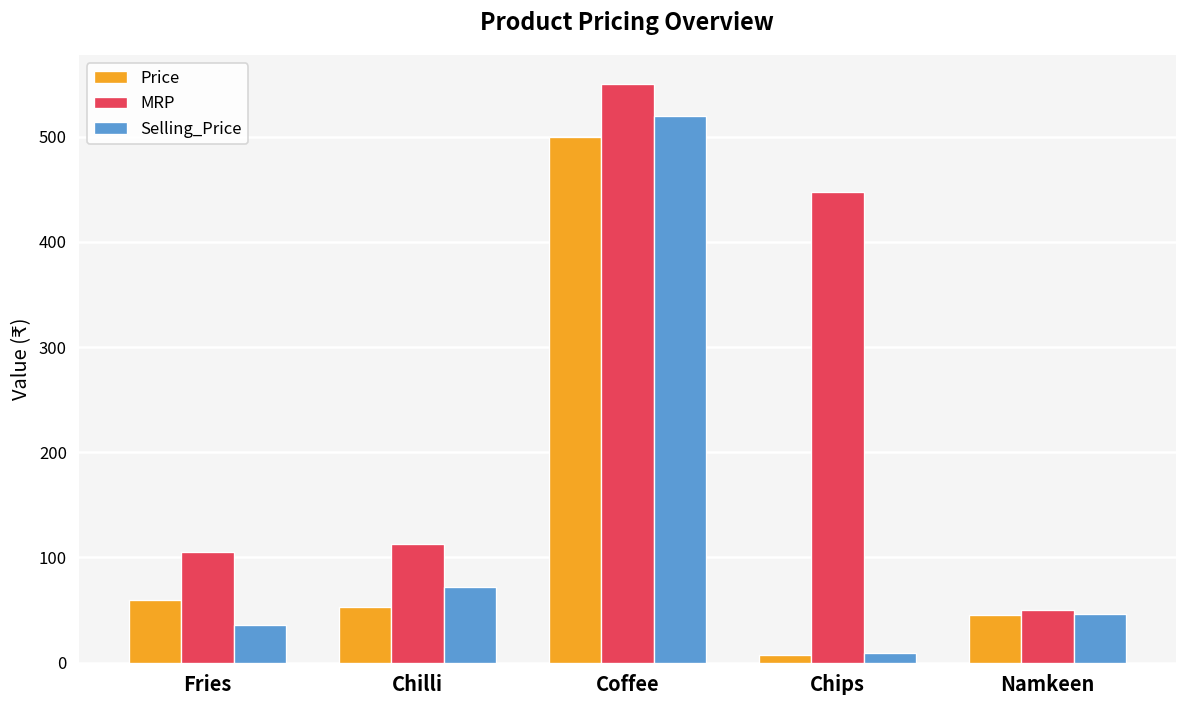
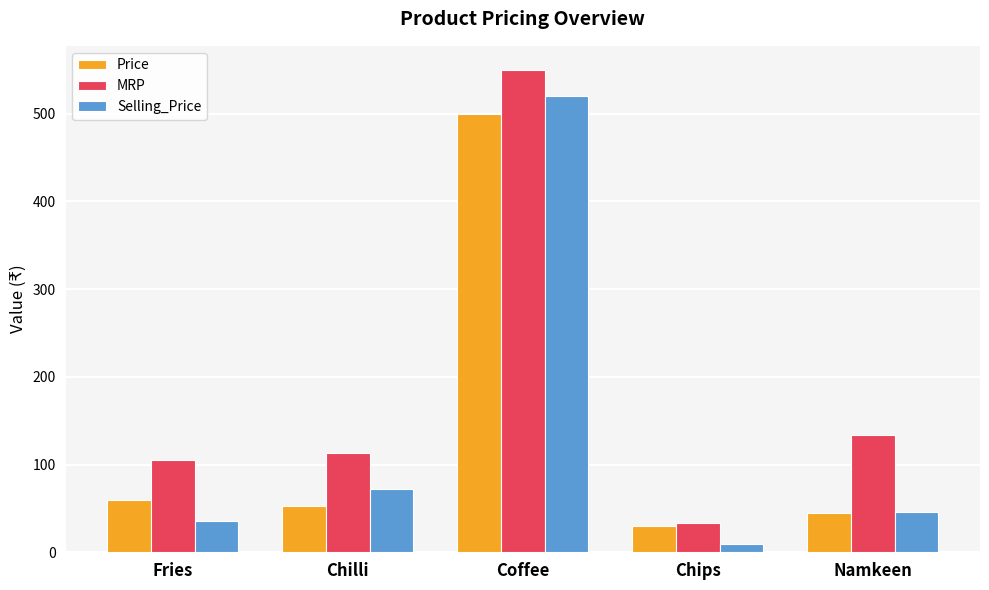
  {
    "Price": {
      "Fries": 60,
      "Chilli": 50,
      "Coffee": 500,
-     "Chips": 10,
+     "Chips": 30,
      "Namkeen": 50
    },
    "MRP": {
      "Fries": 110,
      "Chilli": 110,
      "Coffee": 550,
-     "Chips": 450,
-     "Namkeen": 50
+     "Chips": 30,
+     "Namkeen": 130
    },
    "Selling_Price": {
      "Fries": 40,
      "Chilli": 70,
      "Coffee": 520,
      "Chips": 10,
      "Namkeen": 50
    }
  }
